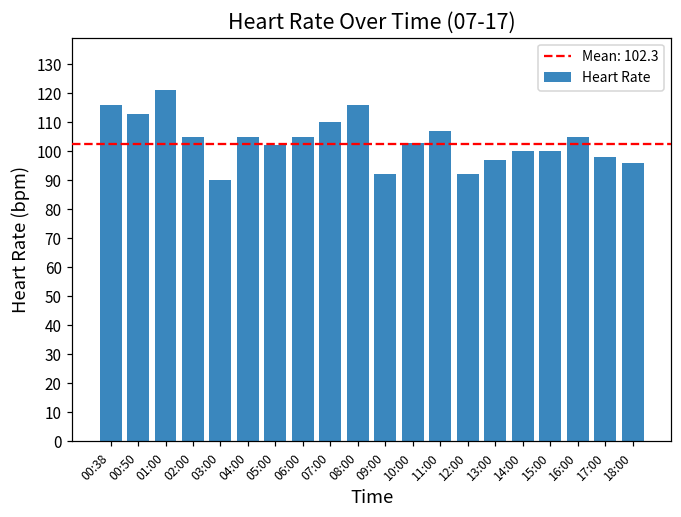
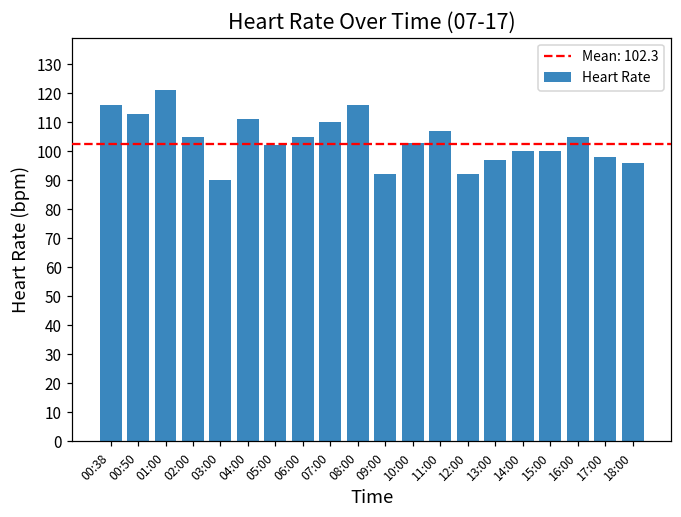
  {
    "00:38": 116,
    "00:50": 113,
    "01:00": 121,
    "02:00": 105,
    "03:00": 90,
-   "04:00": 105,
+   "04:00": 111,
    "05:00": 102,
    "06:00": 105,
    "07:00": 110,
    "08:00": 116,
    "09:00": 92,
    "10:00": 103,
    "11:00": 107,
    "12:00": 92,
    "13:00": 97,
    "14:00": 100,
    "15:00": 100,
    "16:00": 105,
    "17:00": 98,
    "18:00": 96
  }
